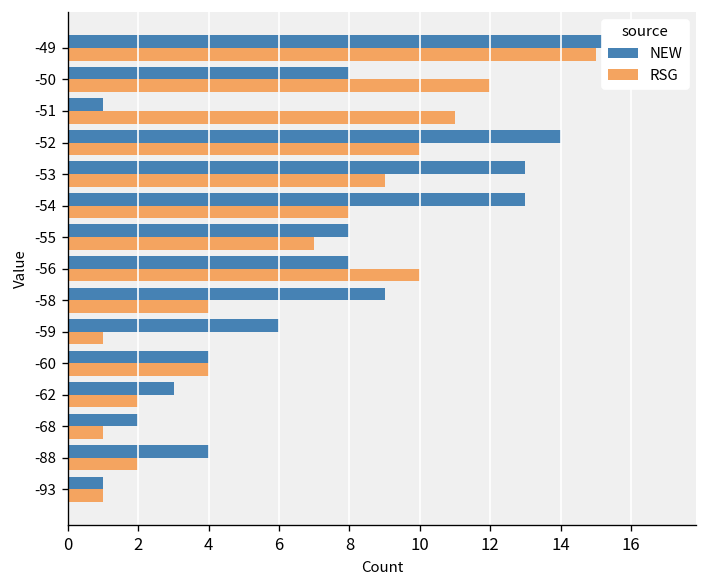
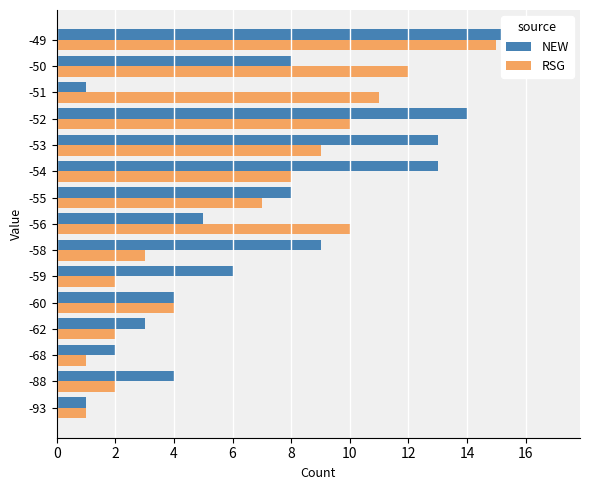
  {
    "NEW": {
      "-50": 8,
      "-51": 1,
      "-52": 14,
      "-53": 13,
      "-54": 13,
      "-55": 8,
-     "-56": 8,
+     "-56": 5,
      "-58": 9,
      "-59": 6,
      "-60": 4,
      "-62": 3,
      "-68": 2,
      "-88": 4,
      "-93": 1
    },
    "RSG": {
      "-49": 15,
      "-50": 12,
      "-51": 11,
      "-52": 10,
      "-53": 9,
      "-54": 8,
      "-55": 7,
      "-56": 10,
-     "-58": 4,
-     "-59": 1,
+     "-58": 3,
+     "-59": 2,
      "-60": 4,
      "-62": 2,
      "-68": 1,
      "-88": 2,
      "-93": 1
    }
  }
